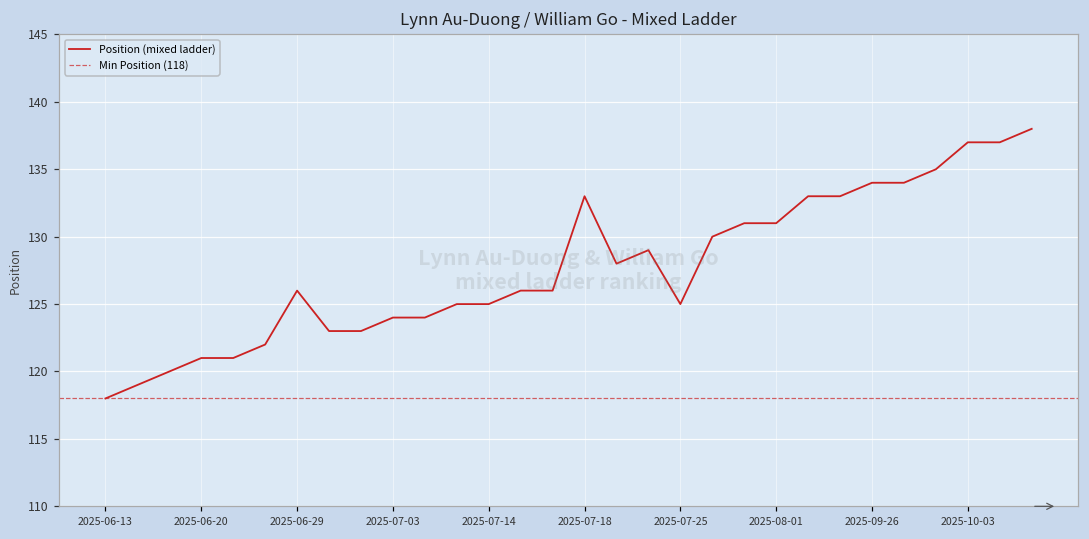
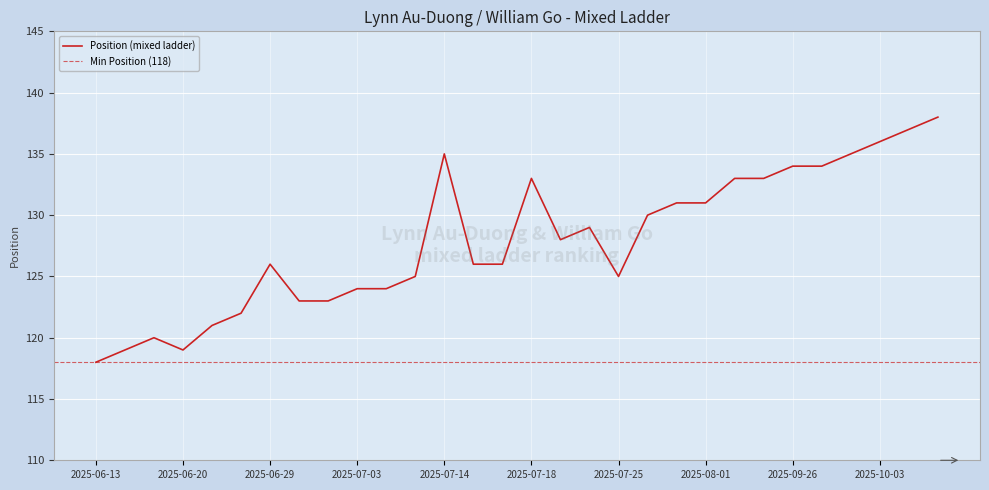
  {
    "2025-06-13": 118,
-   "2025-06-20": 121,
+   "2025-06-20": 119,
    "2025-06-29": 126,
    "2025-07-03": 124,
-   "2025-07-14": 125,
+   "2025-07-14": 135,
    "2025-07-18": 133,
    "2025-07-25": 125,
    "2025-08-01": 131,
    "2025-09-26": 134,
-   "2025-10-03": 137
+   "2025-10-03": 136
  }
